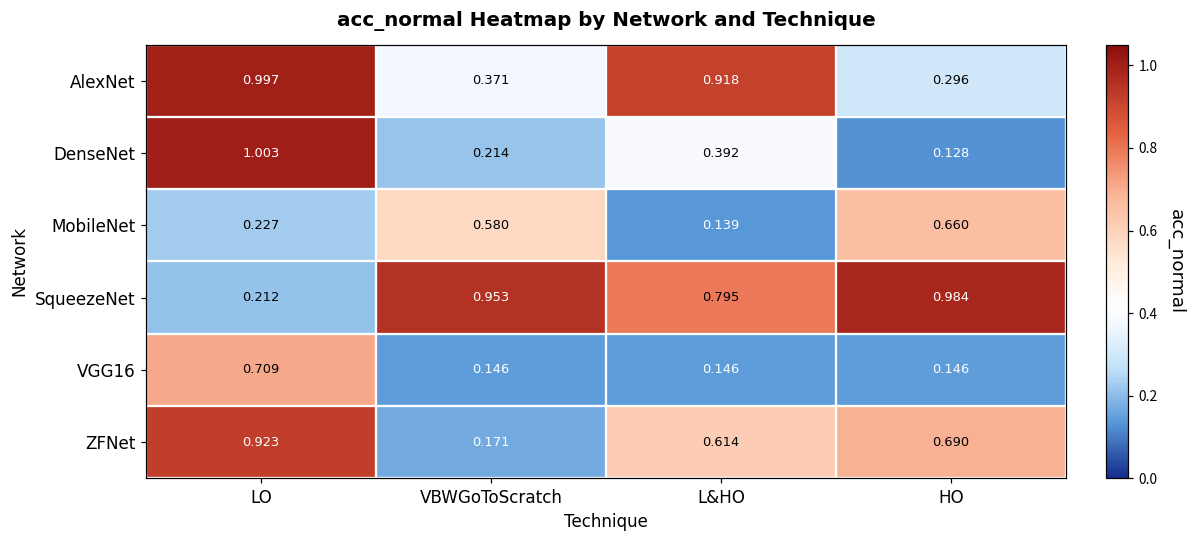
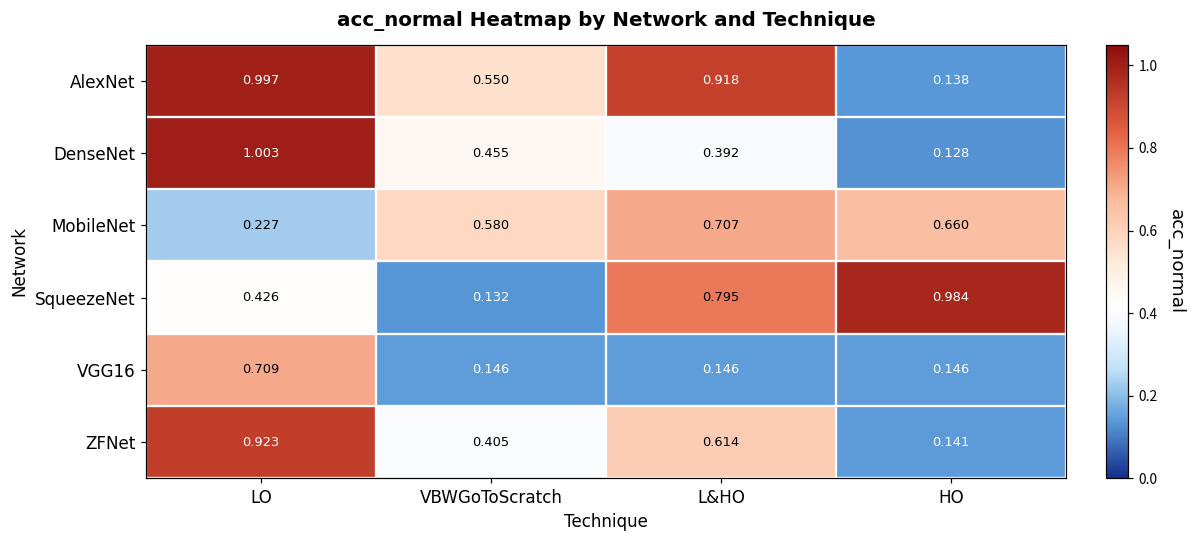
  {
    "AlexNet": {
      "LO": 0.997,
-     "VBWGoToScratch": 0.371,
+     "VBWGoToScratch": 0.550,
      "L&HO": 0.918,
-     "HO": 0.296
+     "HO": 0.138
    },
    "DenseNet": {
      "LO": 1.003,
-     "VBWGoToScratch": 0.214,
+     "VBWGoToScratch": 0.455,
      "L&HO": 0.392,
      "HO": 0.128
    },
    "MobileNet": {
      "LO": 0.227,
      "VBWGoToScratch": 0.580,
-     "L&HO": 0.139,
+     "L&HO": 0.707,
      "HO": 0.660
    },
    "SqueezeNet": {
-     "LO": 0.212,
-     "VBWGoToScratch": 0.953,
+     "LO": 0.426,
+     "VBWGoToScratch": 0.132,
      "L&HO": 0.795,
      "HO": 0.984
    },
    "VGG16": {
      "LO": 0.709,
      "VBWGoToScratch": 0.146,
      "L&HO": 0.146,
      "HO": 0.146
    },
    "ZFNet": {
      "LO": 0.923,
-     "VBWGoToScratch": 0.171,
+     "VBWGoToScratch": 0.405,
      "L&HO": 0.614,
-     "HO": 0.690
+     "HO": 0.141
    }
  }
